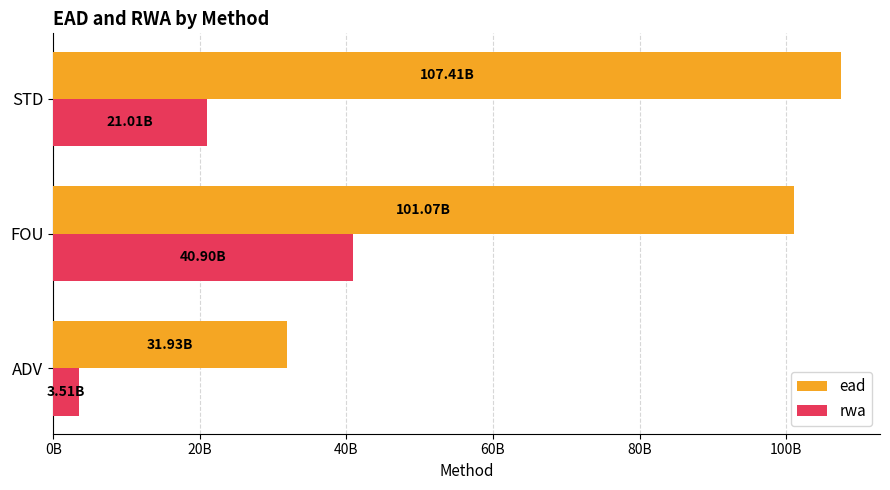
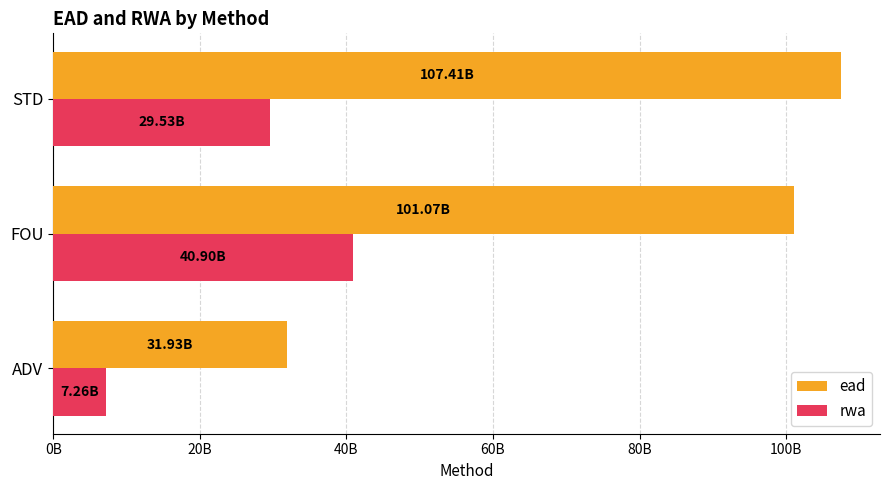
  {
    "ead": {
      "STD": "107.41B",
      "FOU": "101.07B",
      "ADV": "31.93B"
    },
    "rwa": {
-     "STD": "21.01B",
+     "STD": "29.53B",
      "FOU": "40.90B",
-     "ADV": "3.51B"
+     "ADV": "7.26B"
    }
  }
